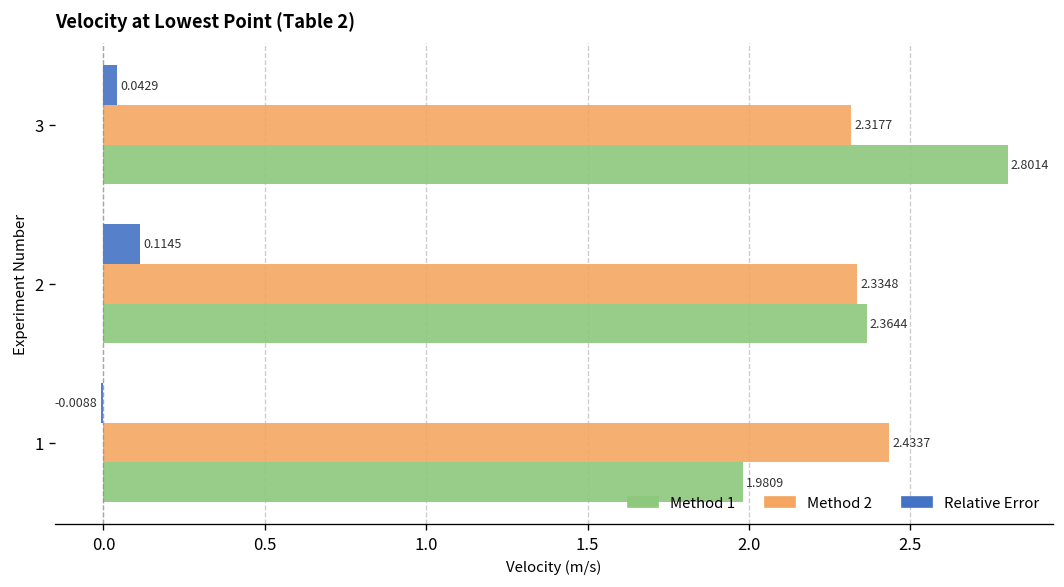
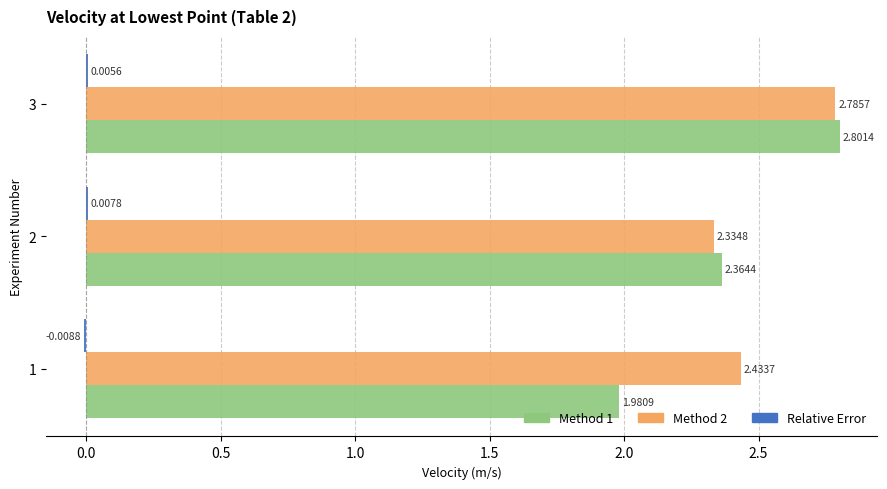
  {
    "Method 1": {
      "3": 2.8014,
      "2": 2.3644,
      "1": 1.9809
    },
    "Method 2": {
-     "3": 2.3177,
+     "3": 2.7857,
      "2": 2.3348,
      "1": 2.4337
    },
    "Relative Error": {
-     "3": 0.0429,
-     "2": 0.1145,
+     "3": 0.0056,
+     "2": 0.0078,
      "1": -0.0088
    }
  }
